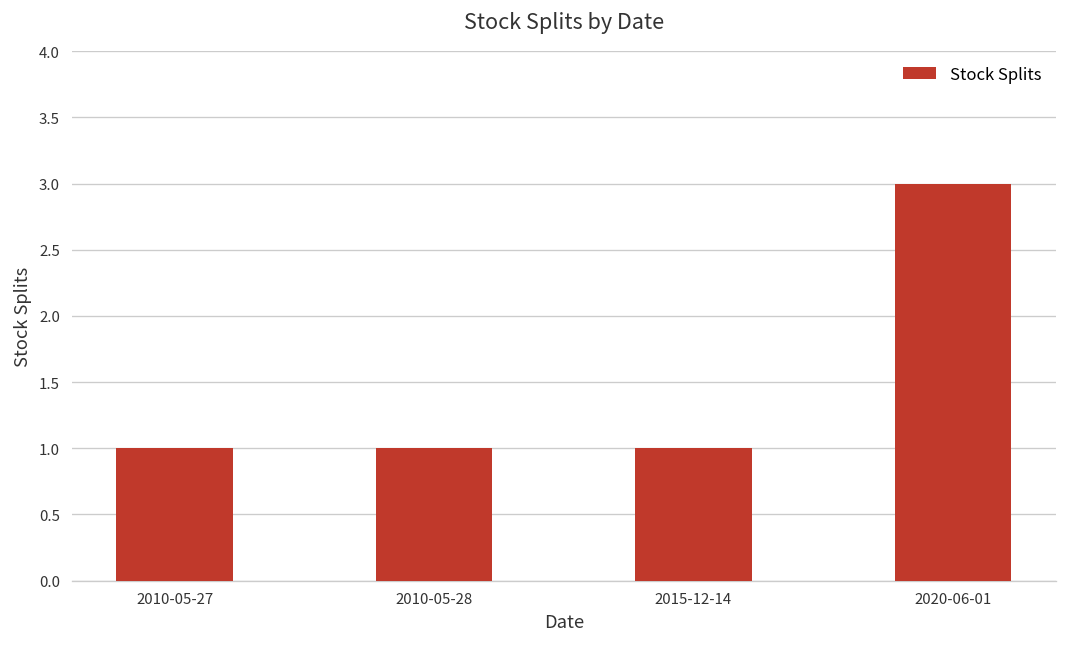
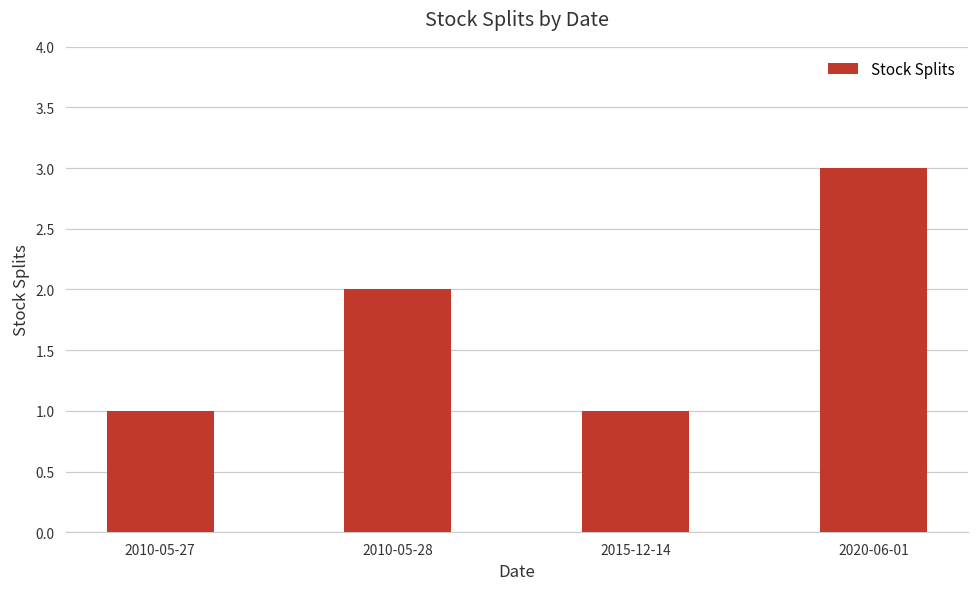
  {
    "2010-05-27": 1,
-   "2010-05-28": 1,
+   "2010-05-28": 2,
    "2015-12-14": 1,
    "2020-06-01": 3
  }
